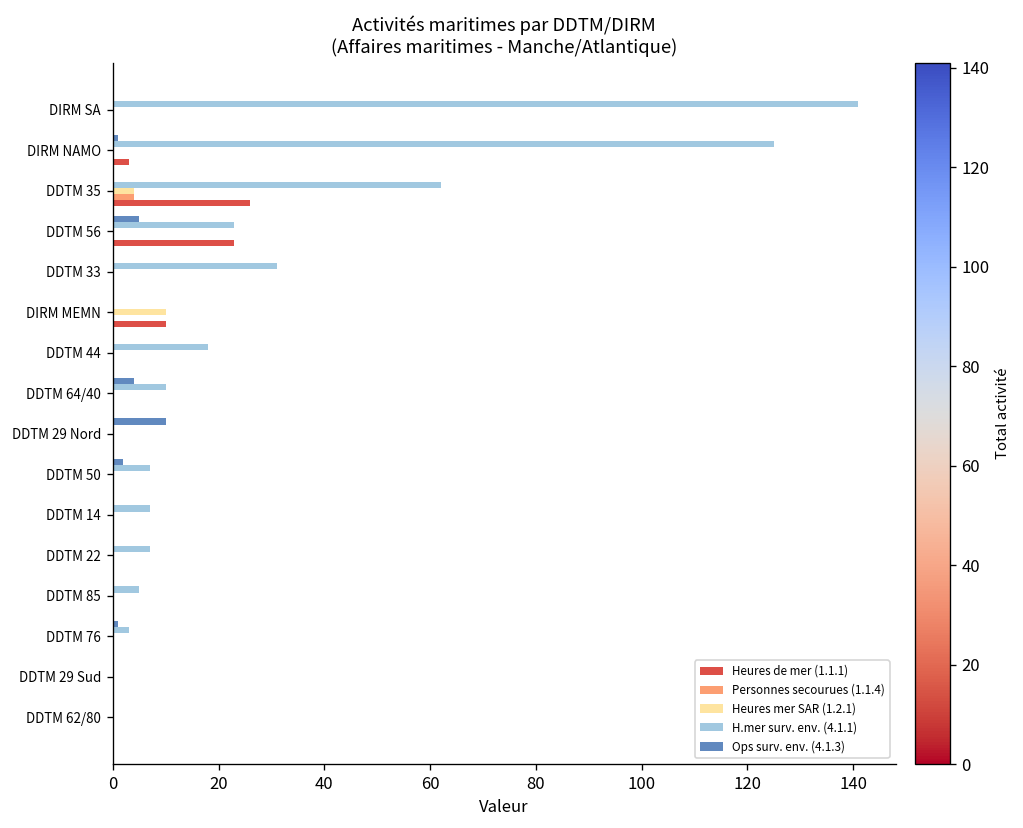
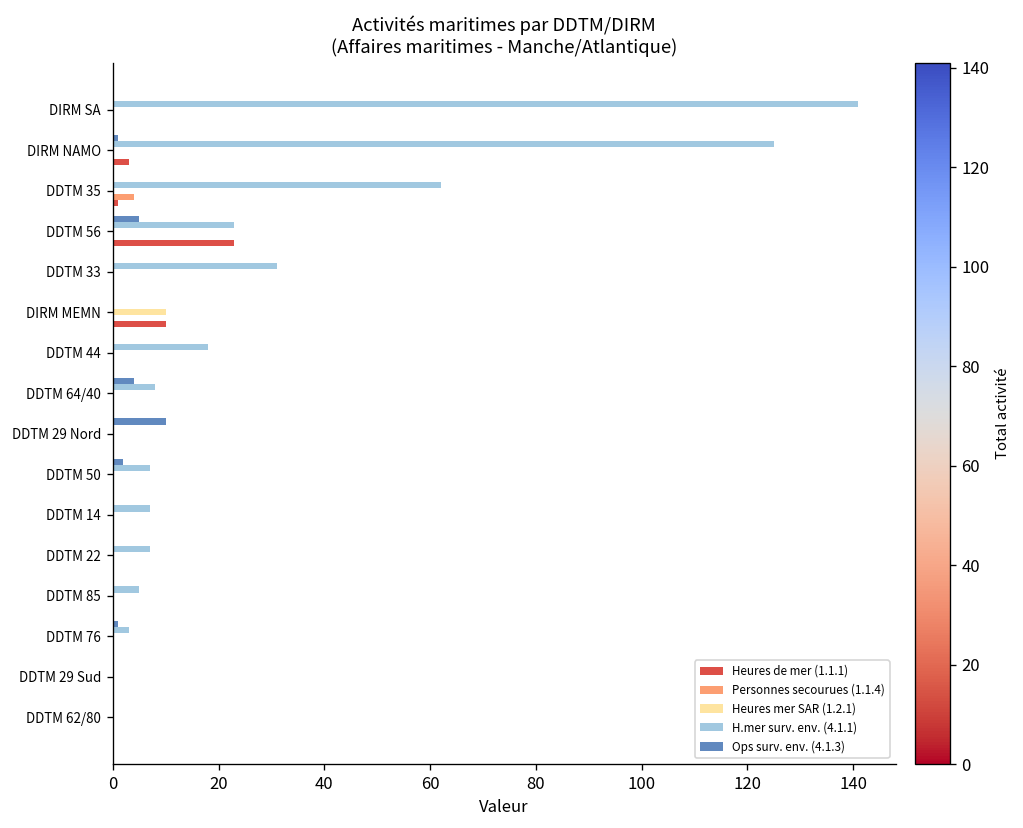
  {
    "Heures de mer (1.1.1)": {
      "DIRM SA": 0,
      "DIRM NAMO": 3,
-     "DDTM 35": 26,
+     "DDTM 35": 1,
      "DDTM 56": 23,
      "DDTM 33": 0,
      "DIRM MEMN": 10,
      "DDTM 44": 0,
      "DDTM 64/40": 0,
      "DDTM 29 Nord": 0,
      "DDTM 50": 0,
      "DDTM 14": 0,
      "DDTM 22": 0,
      "DDTM 85": 0,
      "DDTM 76": 0,
      "DDTM 29 Sud": 0,
      "DDTM 62/80": 0
    },
    "Personnes secourues (1.1.4)": {
      "DIRM SA": 0,
      "DIRM NAMO": 0,
      "DDTM 35": 4,
      "DDTM 56": 0,
      "DDTM 33": 0,
      "DIRM MEMN": 0,
      "DDTM 44": 0,
      "DDTM 64/40": 0,
      "DDTM 29 Nord": 0,
      "DDTM 50": 0,
      "DDTM 14": 0,
      "DDTM 22": 0,
      "DDTM 85": 0,
      "DDTM 76": 0,
      "DDTM 29 Sud": 0,
      "DDTM 62/80": 0
    },
    "Heures mer SAR (1.2.1)": {
      "DIRM SA": 0,
      "DIRM NAMO": 0,
-     "DDTM 35": 4,
+     "DDTM 35": 0,
      "DDTM 56": 0,
      "DDTM 33": 0,
      "DIRM MEMN": 10,
      "DDTM 44": 0,
      "DDTM 64/40": 0,
      "DDTM 29 Nord": 0,
      "DDTM 50": 0,
      "DDTM 14": 0,
      "DDTM 22": 0,
      "DDTM 85": 0,
      "DDTM 76": 0,
      "DDTM 29 Sud": 0,
      "DDTM 62/80": 0
    },
    "H.mer surv. env. (4.1.1)": {
      "DIRM SA": 141,
      "DIRM NAMO": 125,
      "DDTM 35": 62,
      "DDTM 56": 23,
      "DDTM 33": 31,
      "DIRM MEMN": 0,
      "DDTM 44": 18,
-     "DDTM 64/40": 10,
+     "DDTM 64/40": 8,
      "DDTM 29 Nord": 0,
      "DDTM 50": 7,
      "DDTM 14": 7,
      "DDTM 22": 7,
      "DDTM 85": 5,
      "DDTM 76": 3,
      "DDTM 29 Sud": 0,
      "DDTM 62/80": 0
    },
    "Ops surv. env. (4.1.3)": {
      "DIRM SA": 0,
      "DIRM NAMO": 1,
      "DDTM 35": 0,
      "DDTM 56": 5,
      "DDTM 33": 0,
      "DIRM MEMN": 0,
      "DDTM 44": 0,
      "DDTM 64/40": 4,
      "DDTM 29 Nord": 10,
      "DDTM 50": 2,
      "DDTM 14": 0,
      "DDTM 22": 0,
      "DDTM 85": 0,
      "DDTM 76": 1,
      "DDTM 29 Sud": 0,
      "DDTM 62/80": 0
    }
  }
